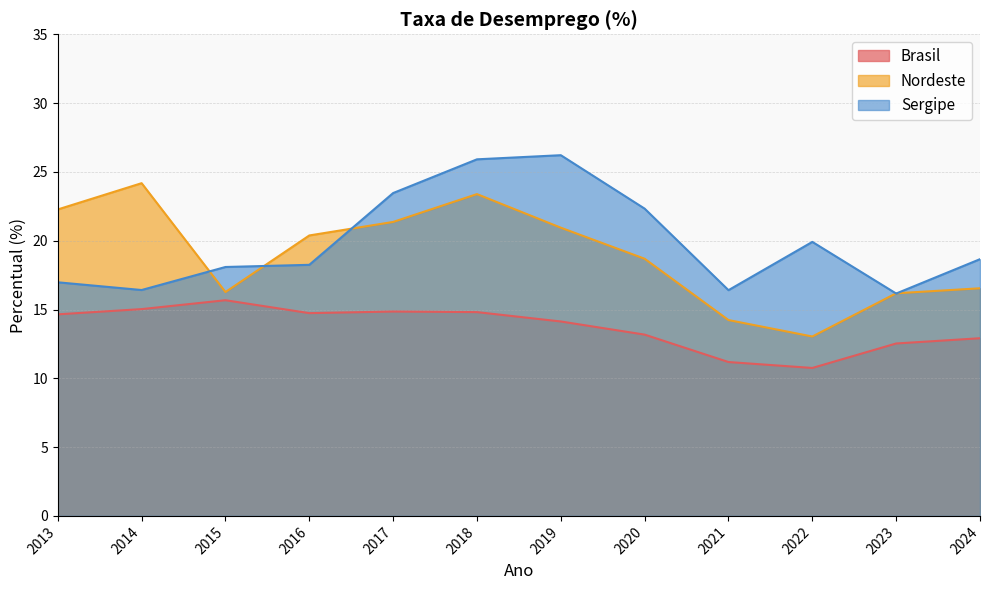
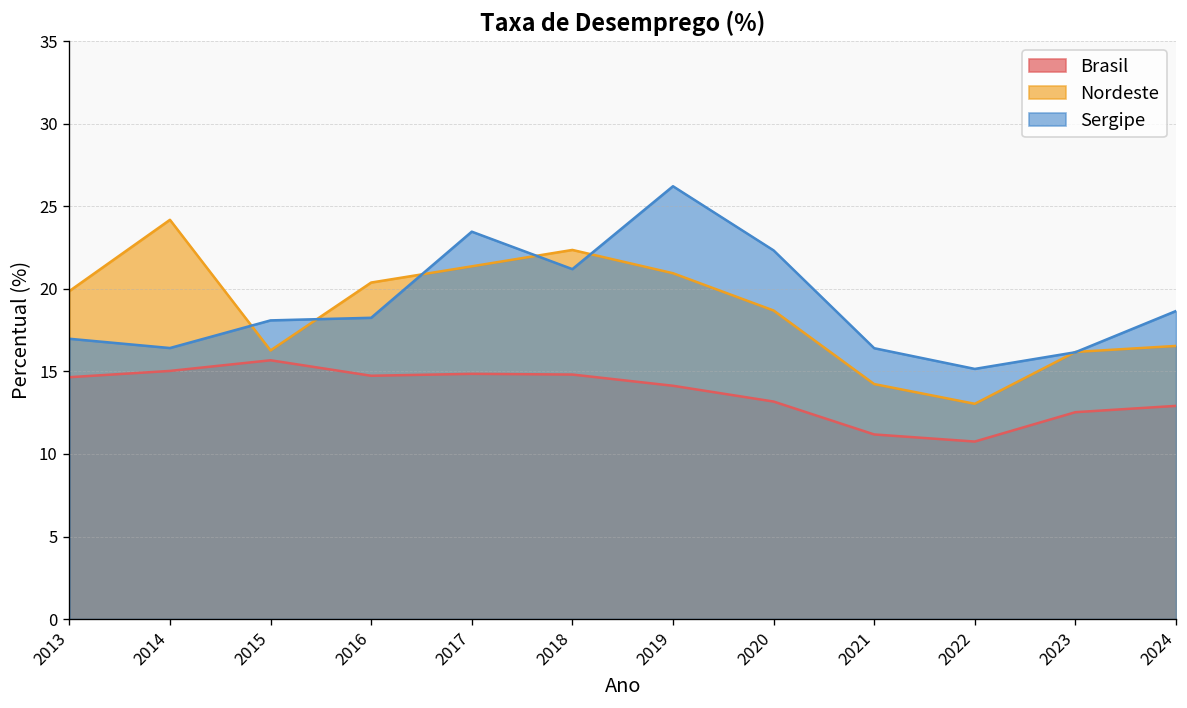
  {
    "Brasil": {
      "2013": 14.6,
      "2014": 15.0,
      "2015": 15.7,
      "2016": 14.7,
      "2017": 14.9,
      "2018": 14.8,
      "2019": 14.1,
      "2020": 13.2,
      "2021": 11.2,
      "2022": 10.8,
      "2023": 12.5,
      "2024": 12.9
    },
    "Nordeste": {
-     "2013": 22.3,
+     "2013": 19.9,
      "2014": 24.2,
      "2015": 16.3,
      "2016": 20.4,
      "2017": 21.4,
-     "2018": 23.4,
+     "2018": 22.4,
      "2019": 20.9,
      "2020": 18.7,
      "2021": 14.2,
      "2022": 13.0,
      "2024": 16.5
    },
    "Sergipe": {
      "2013": 17.0,
      "2014": 16.4,
      "2015": 18.1,
      "2016": 18.2,
      "2017": 23.5,
-     "2018": 25.9,
+     "2018": 21.2,
      "2019": 26.2,
      "2020": 22.3,
      "2021": 16.4,
-     "2022": 19.9,
+     "2022": 15.2,
      "2024": 18.7
    }
  }
